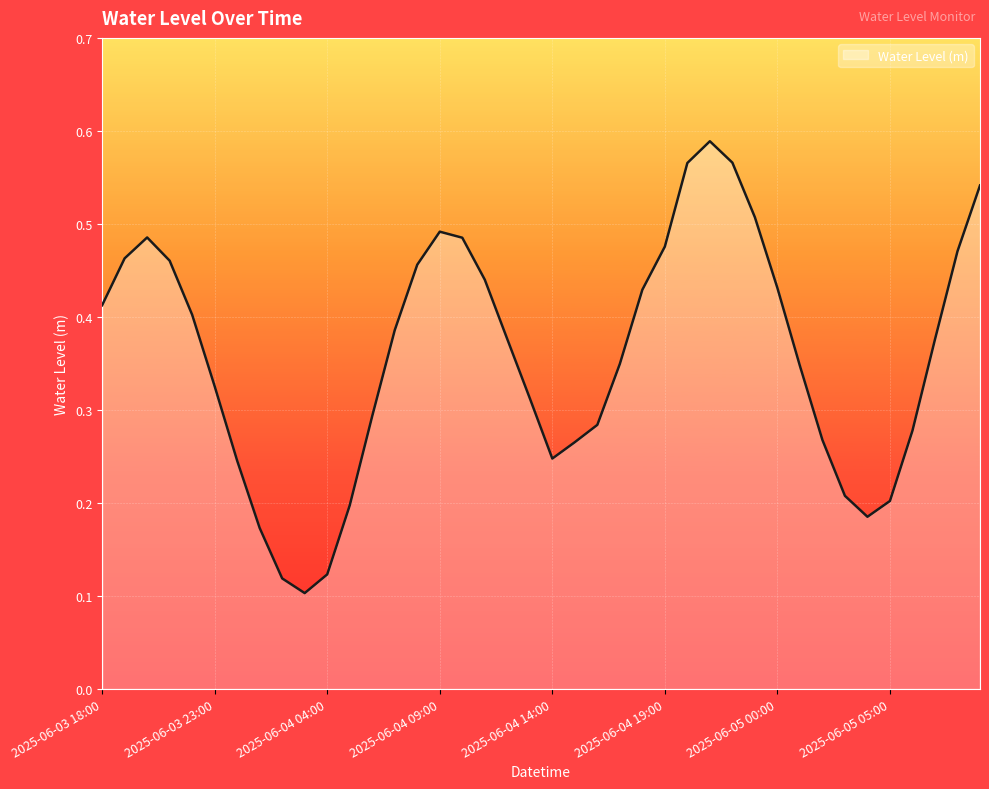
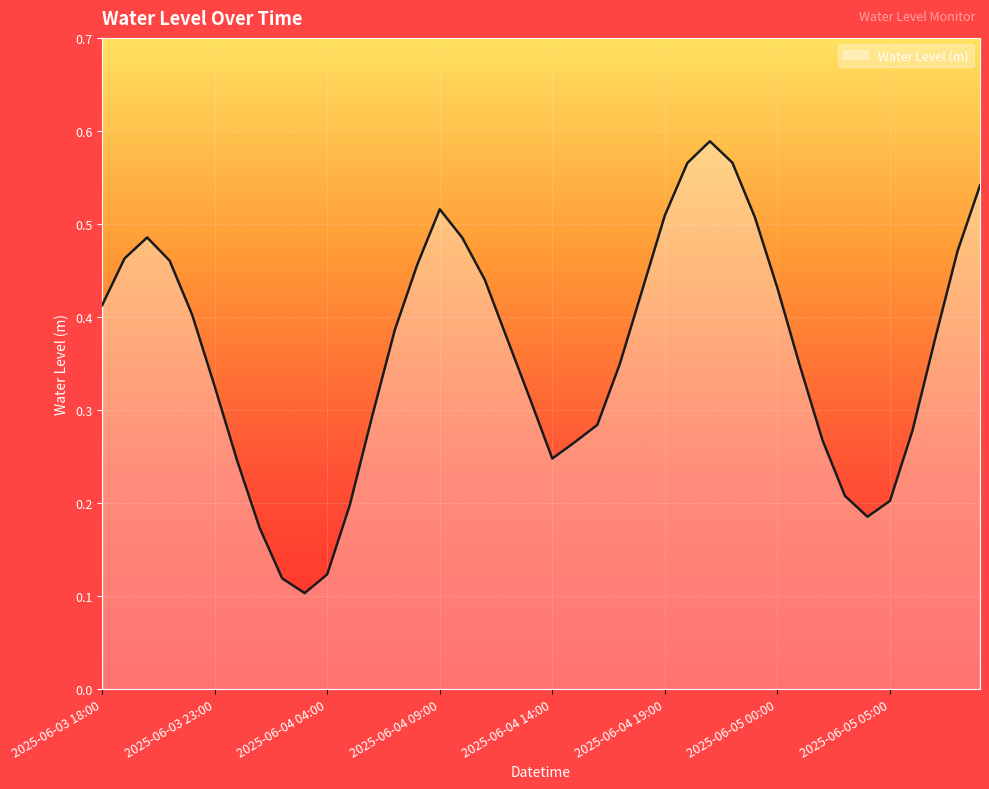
  {
    "2025-06-03 18:00": 0.41,
    "2025-06-03 23:00": 0.33,
    "2025-06-04 04:00": 0.12,
-   "2025-06-04 09:00": 0.49,
+   "2025-06-04 09:00": 0.52,
    "2025-06-04 14:00": 0.25,
-   "2025-06-04 19:00": 0.48,
+   "2025-06-04 19:00": 0.51,
    "2025-06-05 00:00": 0.43,
    "2025-06-05 05:00": 0.20
  }
